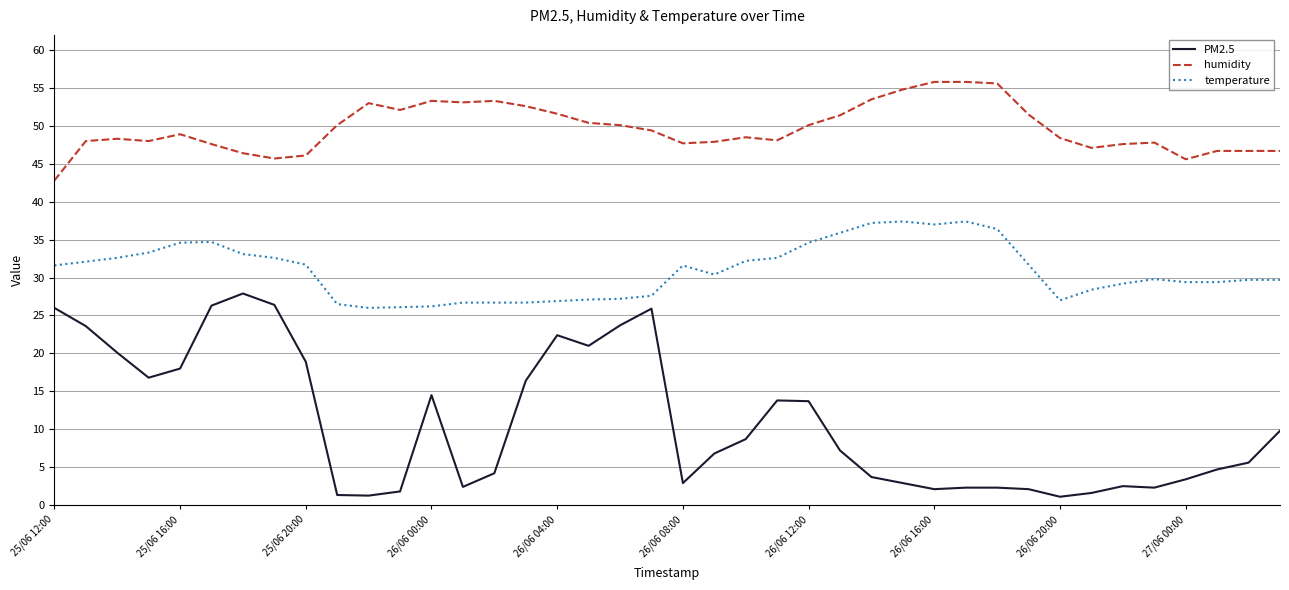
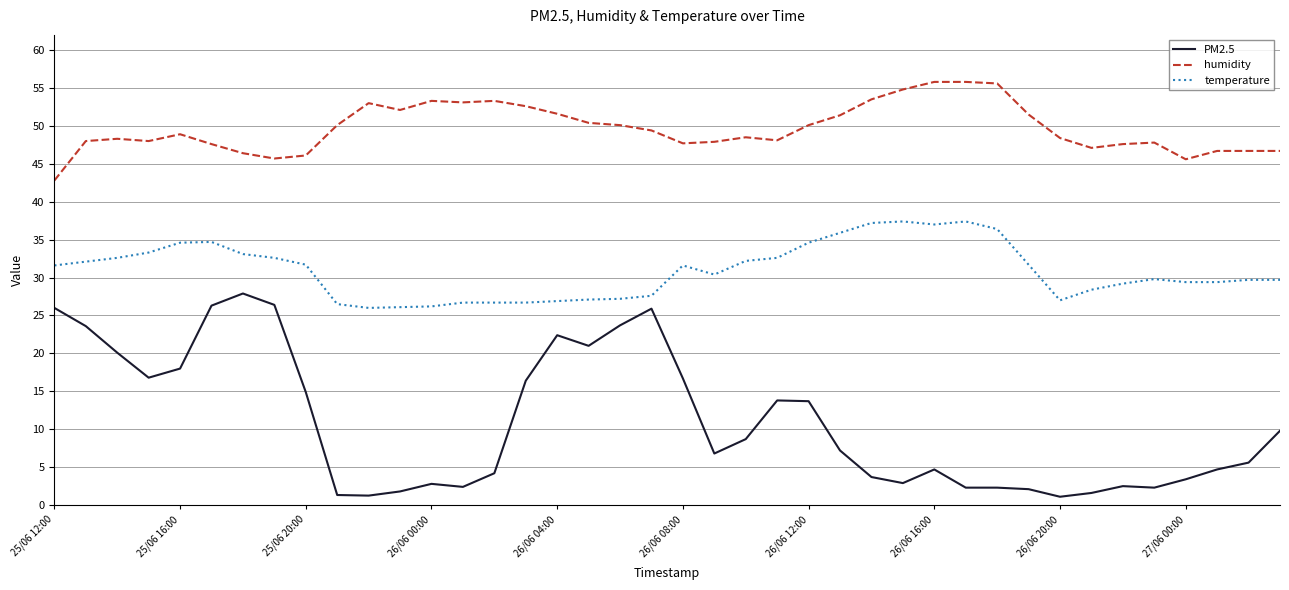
  {
    "PM2.5": {
      "25/06 12:00": 26,
      "25/06 16:00": 18,
-     "25/06 20:00": 19,
-     "26/06 00:00": 15,
+     "25/06 20:00": 15,
+     "26/06 00:00": 3,
      "26/06 04:00": 22,
-     "26/06 08:00": 3,
+     "26/06 08:00": 17,
      "26/06 12:00": 14,
-     "26/06 16:00": 2,
+     "26/06 16:00": 5,
      "26/06 20:00": 1,
      "27/06 00:00": 3
    },
    "humidity": {
      "25/06 12:00": 43,
      "25/06 16:00": 49,
      "25/06 20:00": 46,
      "26/06 00:00": 53,
      "26/06 04:00": 52,
      "26/06 08:00": 48,
      "26/06 12:00": 50,
      "26/06 16:00": 56,
      "26/06 20:00": 48,
      "27/06 00:00": 46
    },
    "temperature": {
      "25/06 12:00": 32,
      "25/06 16:00": 35,
      "25/06 20:00": 32,
      "26/06 00:00": 26,
      "26/06 04:00": 27,
      "26/06 08:00": 32,
      "26/06 12:00": 35,
      "26/06 16:00": 37,
      "26/06 20:00": 27,
      "27/06 00:00": 29
    }
  }
